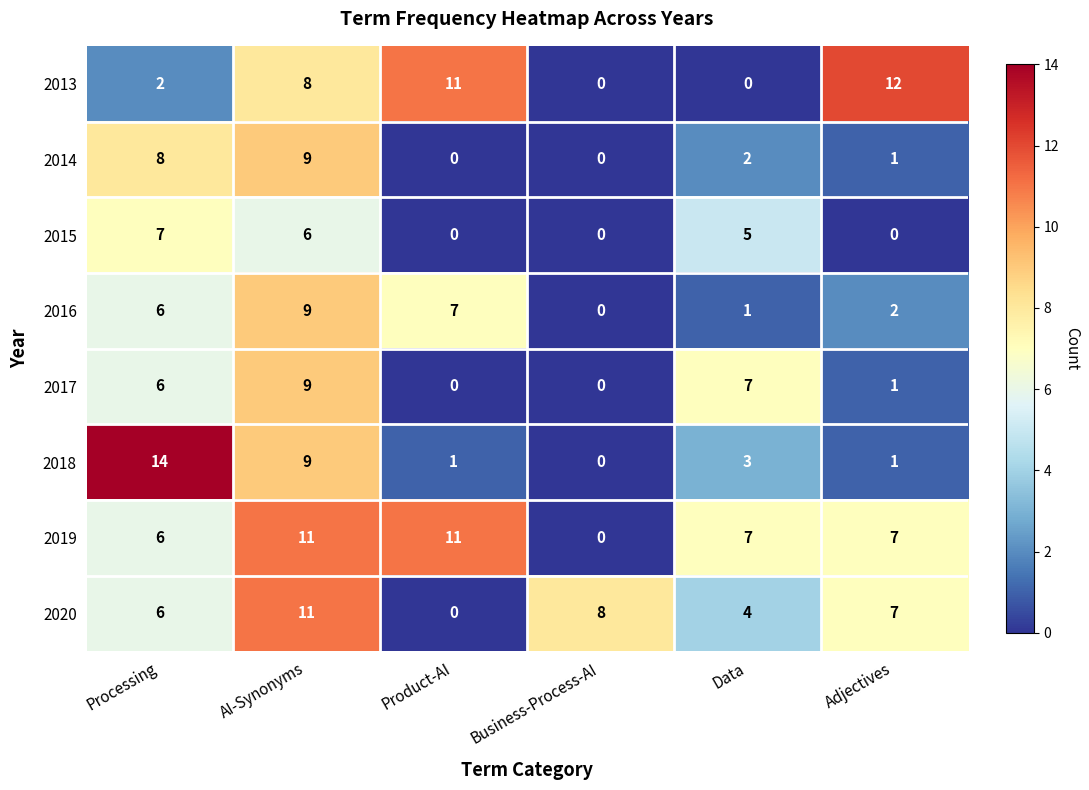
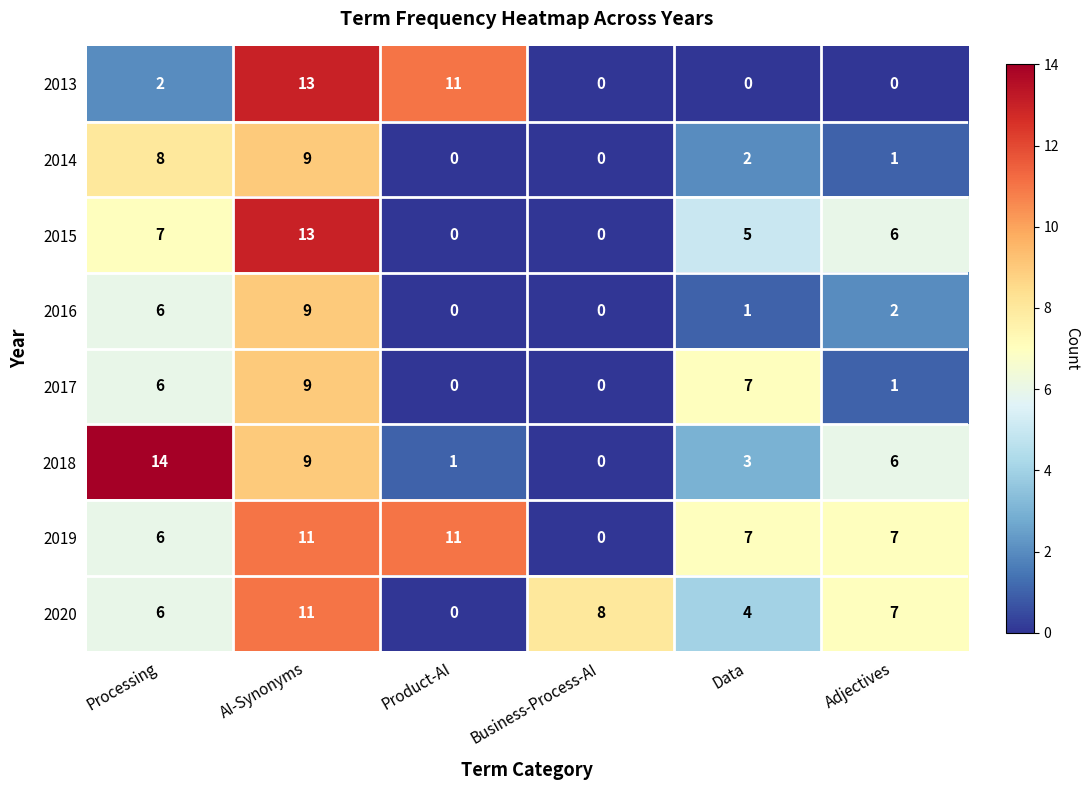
  {
    "2013": {
      "Processing": 2,
-     "AI-Synonyms": 8,
+     "AI-Synonyms": 13,
      "Product-AI": 11,
      "Business-Process-AI": 0,
      "Data": 0,
-     "Adjectives": 12
+     "Adjectives": 0
    },
    "2014": {
      "Processing": 8,
      "AI-Synonyms": 9,
      "Product-AI": 0,
      "Business-Process-AI": 0,
      "Data": 2,
      "Adjectives": 1
    },
    "2015": {
      "Processing": 7,
-     "AI-Synonyms": 6,
+     "AI-Synonyms": 13,
      "Product-AI": 0,
      "Business-Process-AI": 0,
      "Data": 5,
-     "Adjectives": 0
+     "Adjectives": 6
    },
    "2016": {
      "Processing": 6,
      "AI-Synonyms": 9,
-     "Product-AI": 7,
+     "Product-AI": 0,
      "Business-Process-AI": 0,
      "Data": 1,
      "Adjectives": 2
    },
    "2017": {
      "Processing": 6,
      "AI-Synonyms": 9,
      "Product-AI": 0,
      "Business-Process-AI": 0,
      "Data": 7,
      "Adjectives": 1
    },
    "2018": {
      "Processing": 14,
      "AI-Synonyms": 9,
      "Product-AI": 1,
      "Business-Process-AI": 0,
      "Data": 3,
-     "Adjectives": 1
+     "Adjectives": 6
    },
    "2019": {
      "Processing": 6,
      "AI-Synonyms": 11,
      "Product-AI": 11,
      "Business-Process-AI": 0,
      "Data": 7,
      "Adjectives": 7
    },
    "2020": {
      "Processing": 6,
      "AI-Synonyms": 11,
      "Product-AI": 0,
      "Business-Process-AI": 8,
      "Data": 4,
      "Adjectives": 7
    }
  }
